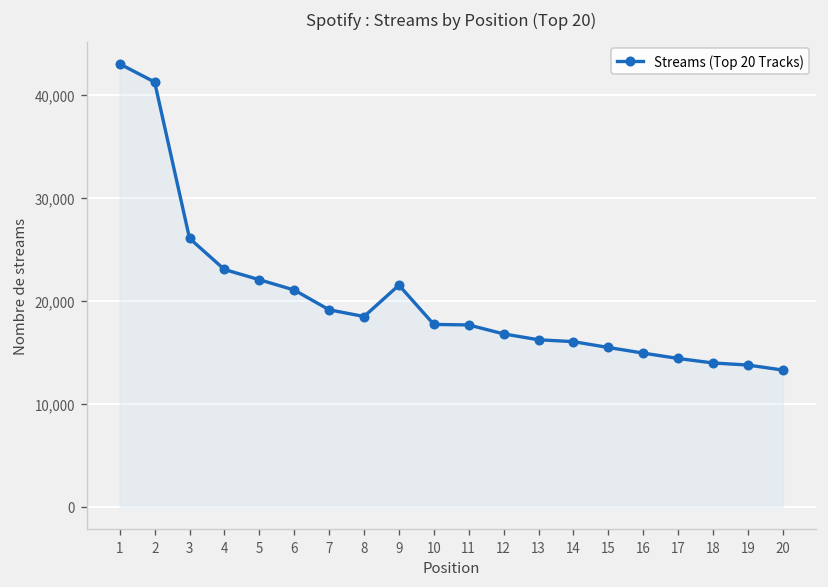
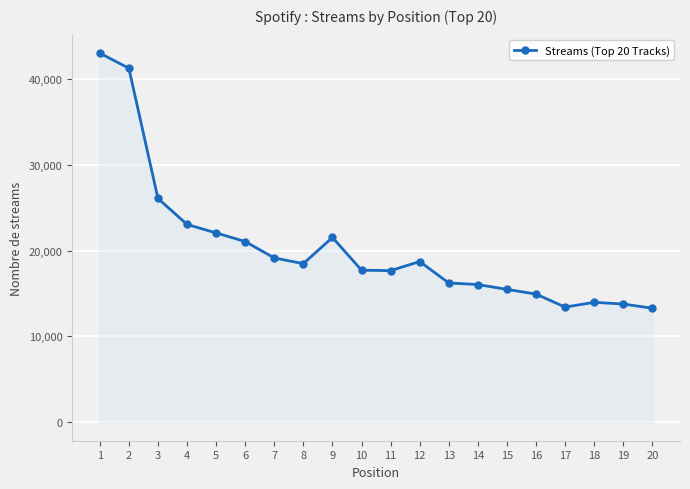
  {
    "1": "43,000",
    "2": "41,000",
    "3": "26,000",
    "4": "23,000",
    "5": "22,000",
    "6": "21,000",
    "7": "19,000",
    "8": "18,000",
    "9": "22,000",
    "10": "18,000",
    "11": "18,000",
-   "12": "17,000",
+   "12": "19,000",
    "13": "16,000",
    "14": "16,000",
    "15": "15,000",
    "16": "15,000",
-   "17": "14,000",
+   "17": "13,000",
    "18": "14,000",
    "19": "14,000",
    "20": "13,000"
  }
